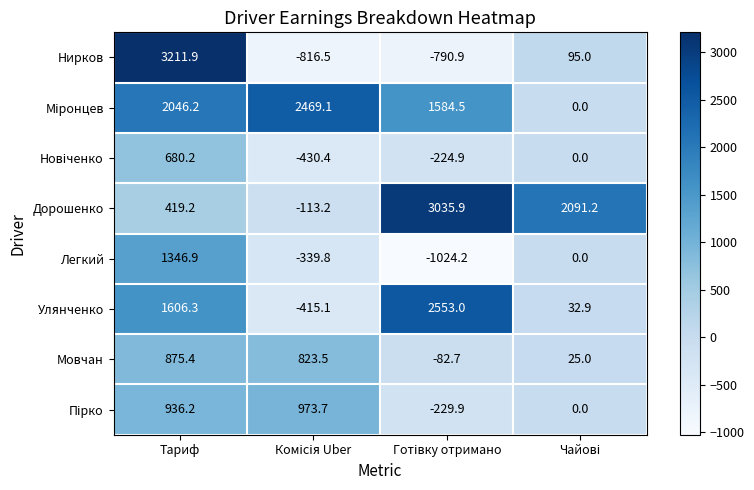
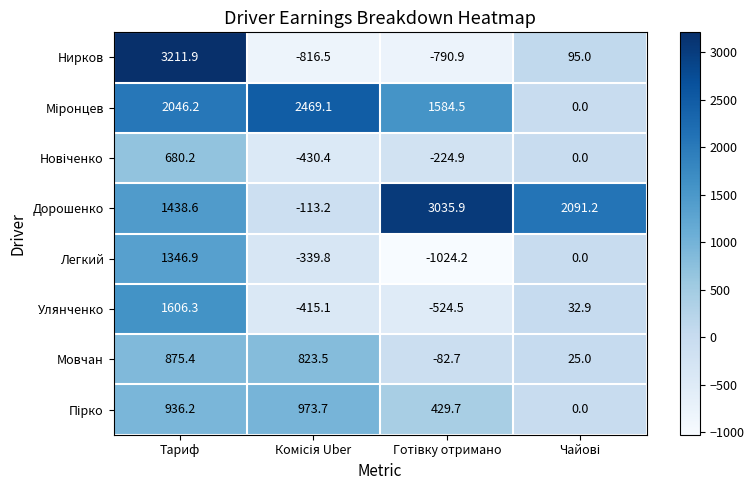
  {
    "Нирков": {
      "Тариф": 3211.9,
      "Комісія Uber": -816.5,
      "Готівку отримано": -790.9,
      "Чайові": 95.0
    },
    "Міронцев": {
      "Тариф": 2046.2,
      "Комісія Uber": 2469.1,
      "Готівку отримано": 1584.5,
      "Чайові": 0.0
    },
    "Новіченко": {
      "Тариф": 680.2,
      "Комісія Uber": -430.4,
      "Готівку отримано": -224.9,
      "Чайові": 0.0
    },
    "Дорошенко": {
-     "Тариф": 419.2,
+     "Тариф": 1438.6,
      "Комісія Uber": -113.2,
      "Готівку отримано": 3035.9,
      "Чайові": 2091.2
    },
    "Легкий": {
      "Тариф": 1346.9,
      "Комісія Uber": -339.8,
      "Готівку отримано": -1024.2,
      "Чайові": 0.0
    },
    "Улянченко": {
      "Тариф": 1606.3,
      "Комісія Uber": -415.1,
-     "Готівку отримано": 2553.0,
+     "Готівку отримано": -524.5,
      "Чайові": 32.9
    },
    "Мовчан": {
      "Тариф": 875.4,
      "Комісія Uber": 823.5,
      "Готівку отримано": -82.7,
      "Чайові": 25.0
    },
    "Пірко": {
      "Тариф": 936.2,
      "Комісія Uber": 973.7,
-     "Готівку отримано": -229.9,
+     "Готівку отримано": 429.7,
      "Чайові": 0.0
    }
  }
